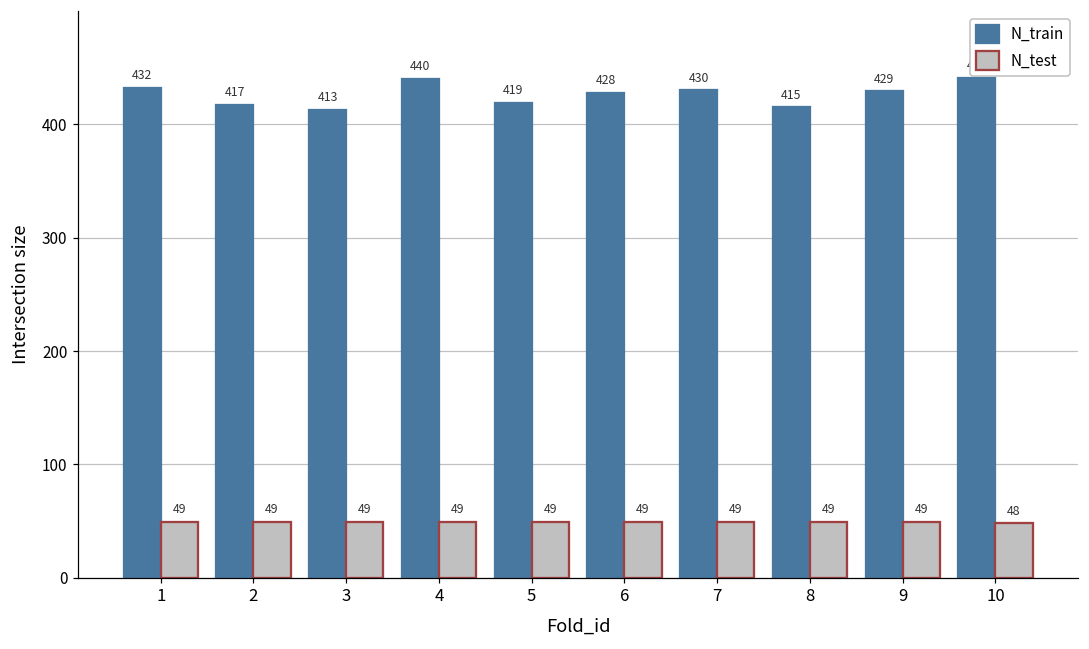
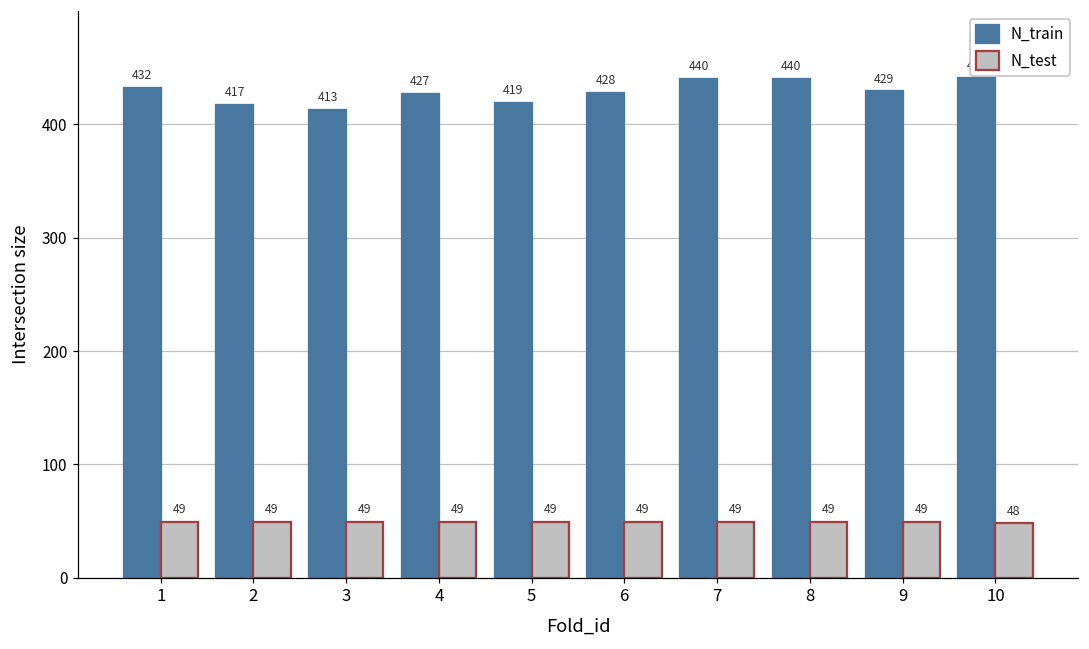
  {
    "N_train": {
      "1": 432,
      "2": 417,
      "3": 413,
-     "4": 440,
+     "4": 427,
      "5": 419,
      "6": 428,
-     "7": 430,
-     "8": 415,
+     "7": 440,
+     "8": 440,
      "9": 429
    },
    "N_test": {
      "1": 49,
      "2": 49,
      "3": 49,
      "4": 49,
      "5": 49,
      "6": 49,
      "7": 49,
      "8": 49,
      "9": 49,
      "10": 48
    }
  }
